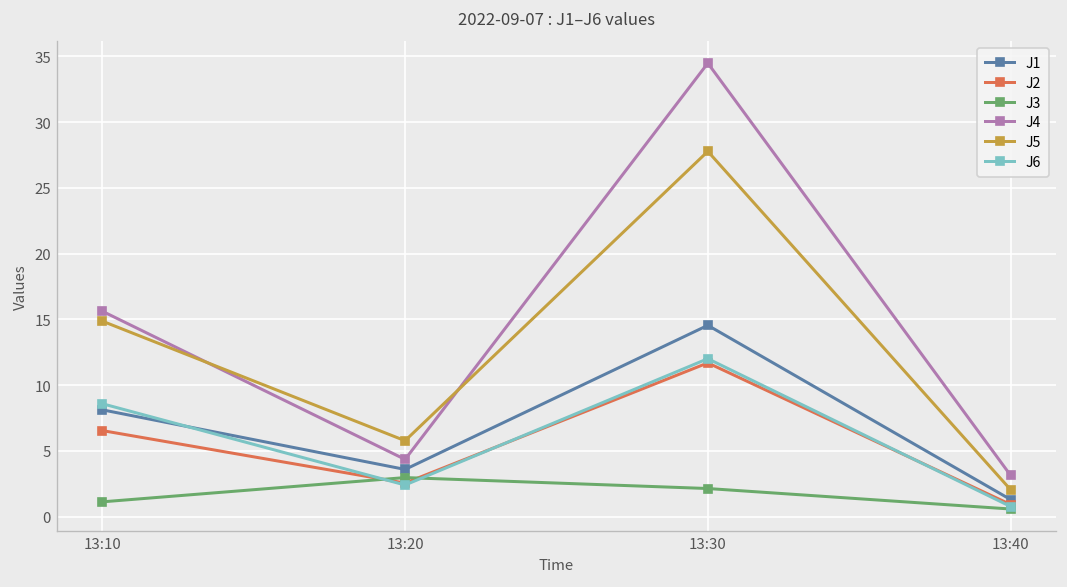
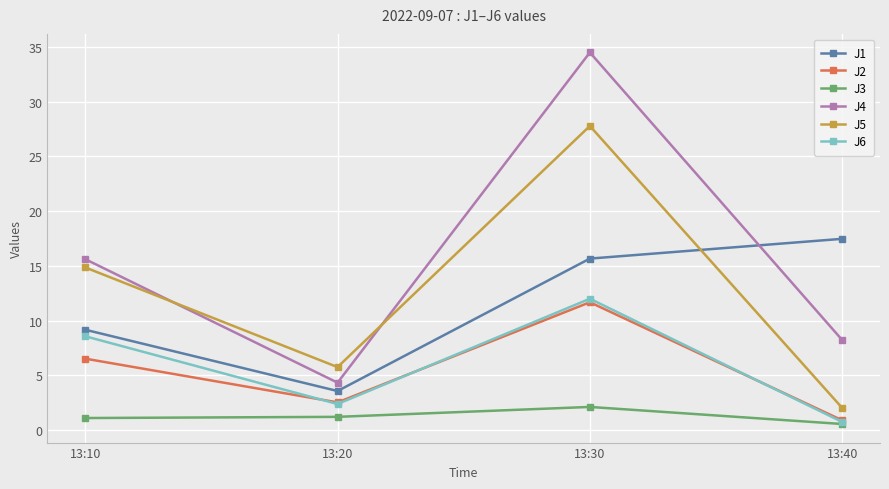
  {
    "J1": {
-     "13:10": 8.1,
+     "13:10": 9.2,
      "13:20": 3.6,
-     "13:30": 14.5,
-     "13:40": 1.3
+     "13:30": 15.7,
+     "13:40": 17.5
    },
    "J3": {
      "13:10": 1.1,
-     "13:20": 3.0,
+     "13:20": 1.2,
      "13:30": 2.1
    },
    "J4": {
      "13:10": 15.6,
      "13:20": 4.3,
      "13:30": 34.5,
-     "13:40": 3.1
+     "13:40": 8.2
    },
    "J6": {
      "13:10": 8.6,
      "13:30": 12.0
    }
  }
